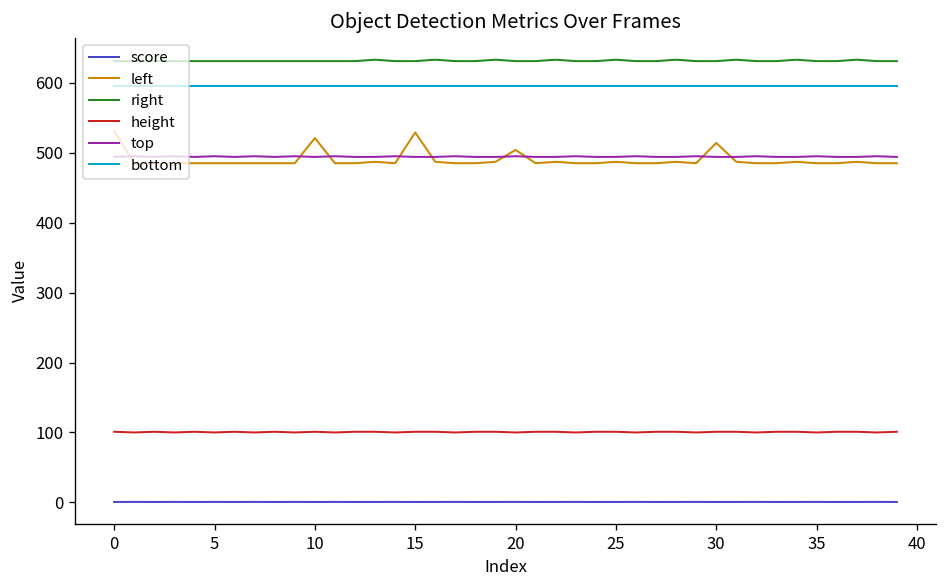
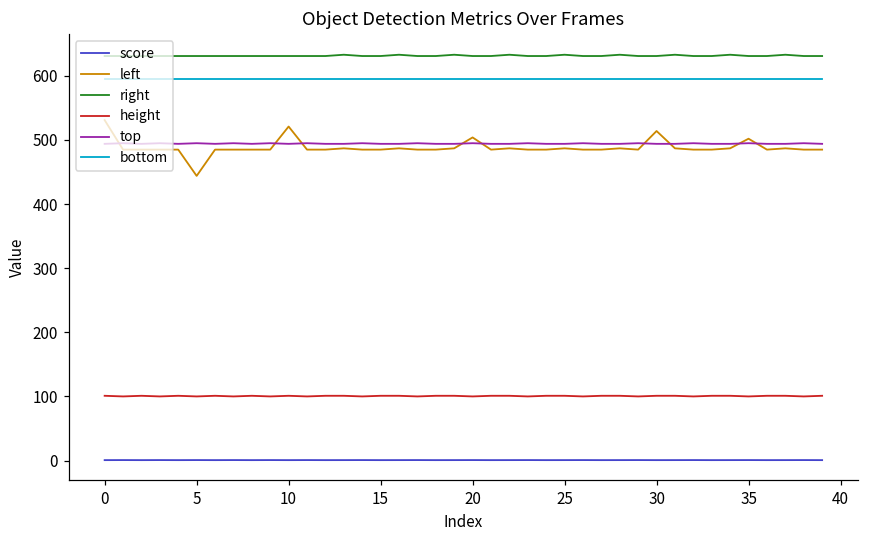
  {
    "score": {
      "0": 0,
      "5": 0,
      "10": 0,
      "15": 0,
      "20": 0,
      "25": 0,
      "30": 0,
      "35": 0
    },
    "left": {
-     "5": 490,
+     "5": 440,
      "10": 520,
-     "15": 530,
+     "15": 490,
      "20": 500,
      "25": 490,
      "30": 510,
-     "35": 490
+     "35": 500
    },
    "right": {
      "5": 630,
      "10": 630,
      "15": 630,
      "20": 630,
      "25": 630,
      "30": 630,
      "35": 630
    },
    "height": {
      "0": 100,
      "5": 100,
      "10": 100,
      "15": 100,
      "20": 100,
      "25": 100,
      "30": 100,
      "35": 100
    },
    "top": {
      "5": 500,
      "10": 490,
      "15": 490,
      "20": 500,
      "25": 490,
      "30": 490,
      "35": 500
    },
    "bottom": {
      "5": 600,
      "10": 600,
      "15": 600,
      "20": 600,
      "25": 600,
      "30": 600,
      "35": 600
    }
  }
